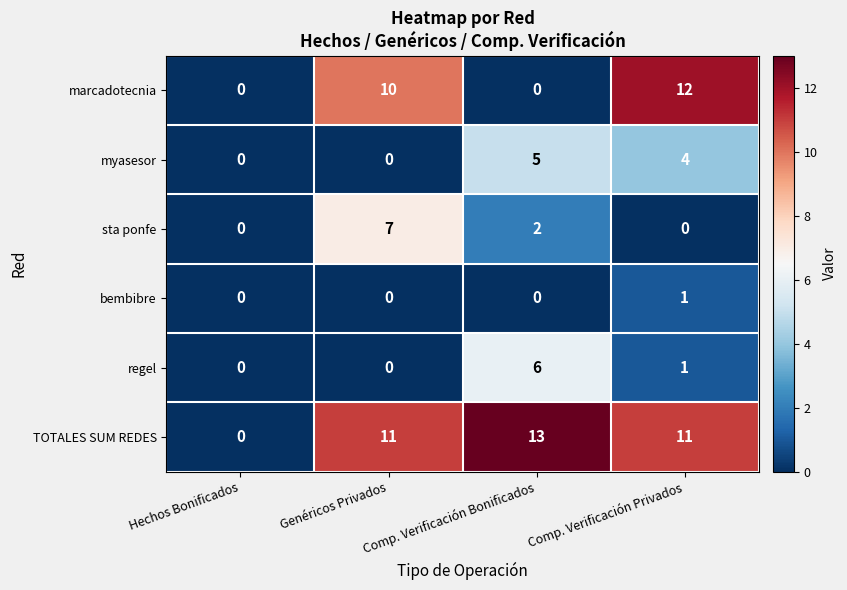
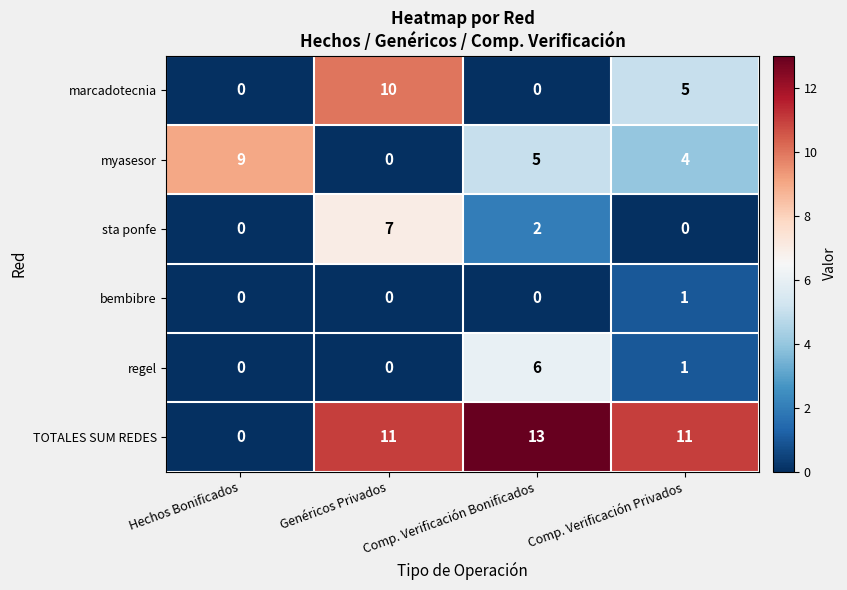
  {
    "marcadotecnia": {
      "Hechos Bonificados": 0,
      "Genéricos Privados": 10,
      "Comp. Verificación Bonificados": 0,
-     "Comp. Verificación Privados": 12
+     "Comp. Verificación Privados": 5
    },
    "myasesor": {
-     "Hechos Bonificados": 0,
+     "Hechos Bonificados": 9,
      "Genéricos Privados": 0,
      "Comp. Verificación Bonificados": 5,
      "Comp. Verificación Privados": 4
    },
    "sta ponfe": {
      "Hechos Bonificados": 0,
      "Genéricos Privados": 7,
      "Comp. Verificación Bonificados": 2,
      "Comp. Verificación Privados": 0
    },
    "bembibre": {
      "Hechos Bonificados": 0,
      "Genéricos Privados": 0,
      "Comp. Verificación Bonificados": 0,
      "Comp. Verificación Privados": 1
    },
    "regel": {
      "Hechos Bonificados": 0,
      "Genéricos Privados": 0,
      "Comp. Verificación Bonificados": 6,
      "Comp. Verificación Privados": 1
    },
    "TOTALES SUM REDES": {
      "Hechos Bonificados": 0,
      "Genéricos Privados": 11,
      "Comp. Verificación Bonificados": 13,
      "Comp. Verificación Privados": 11
    }
  }
